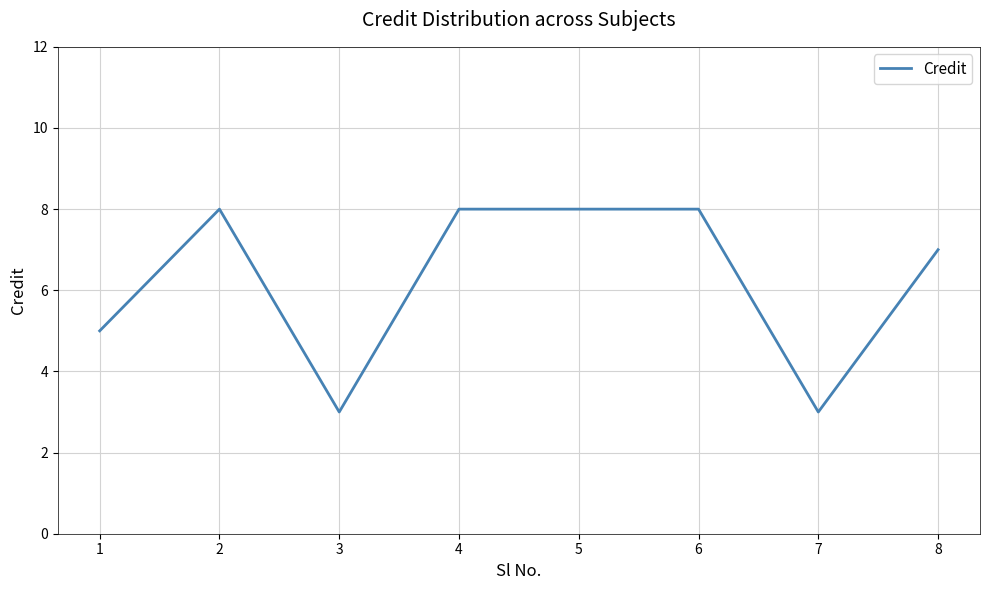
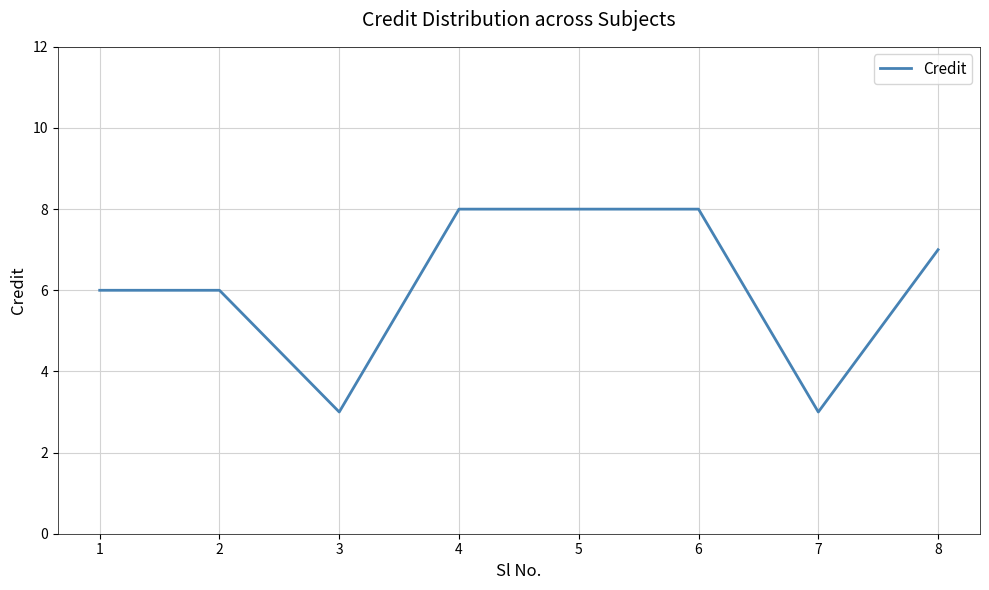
  {
-   "1": 5,
-   "2": 8,
+   "1": 6,
+   "2": 6,
    "3": 3,
    "4": 8,
    "5": 8,
    "6": 8,
    "7": 3,
    "8": 7
  }
